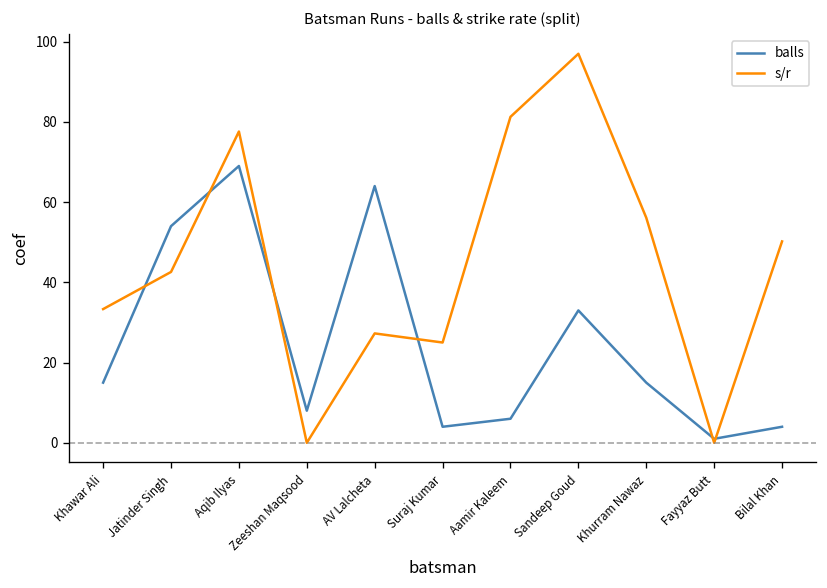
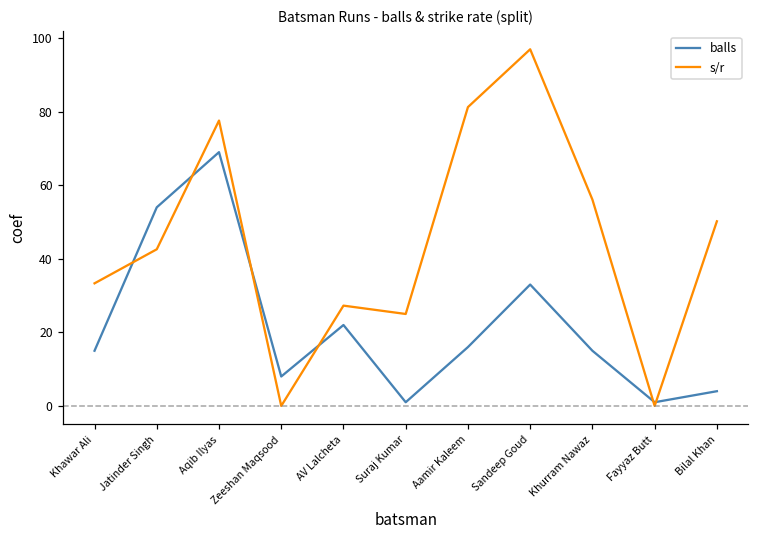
  {
    "balls": {
      "Khawar Ali": 15,
      "Jatinder Singh": 54,
      "Aqib Ilyas": 69,
      "Zeeshan Maqsood": 8,
-     "AV Lalcheta": 64,
-     "Suraj Kumar": 4,
-     "Aamir Kaleem": 6,
+     "AV Lalcheta": 22,
+     "Suraj Kumar": 1,
+     "Aamir Kaleem": 16,
      "Sandeep Goud": 33,
      "Khurram Nawaz": 15,
      "Fayyaz Butt": 1,
      "Bilal Khan": 4
    },
    "s/r": {
      "Khawar Ali": 33,
      "Jatinder Singh": 43,
      "Aqib Ilyas": 78,
      "Zeeshan Maqsood": 0,
      "AV Lalcheta": 27,
      "Suraj Kumar": 25,
      "Aamir Kaleem": 81,
      "Sandeep Goud": 97,
      "Khurram Nawaz": 56,
      "Fayyaz Butt": 0,
      "Bilal Khan": 50
    }
  }
